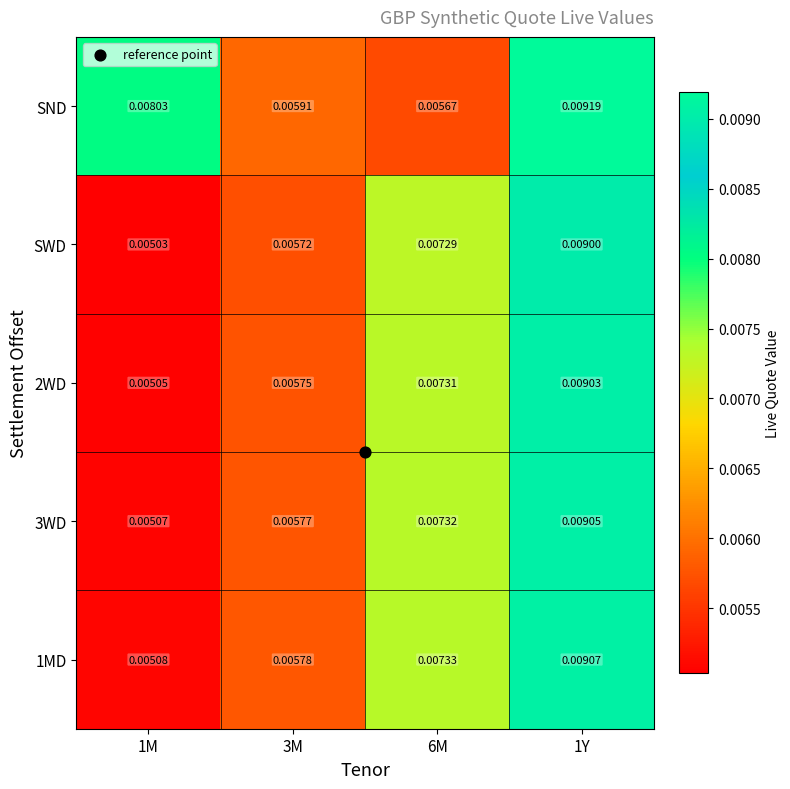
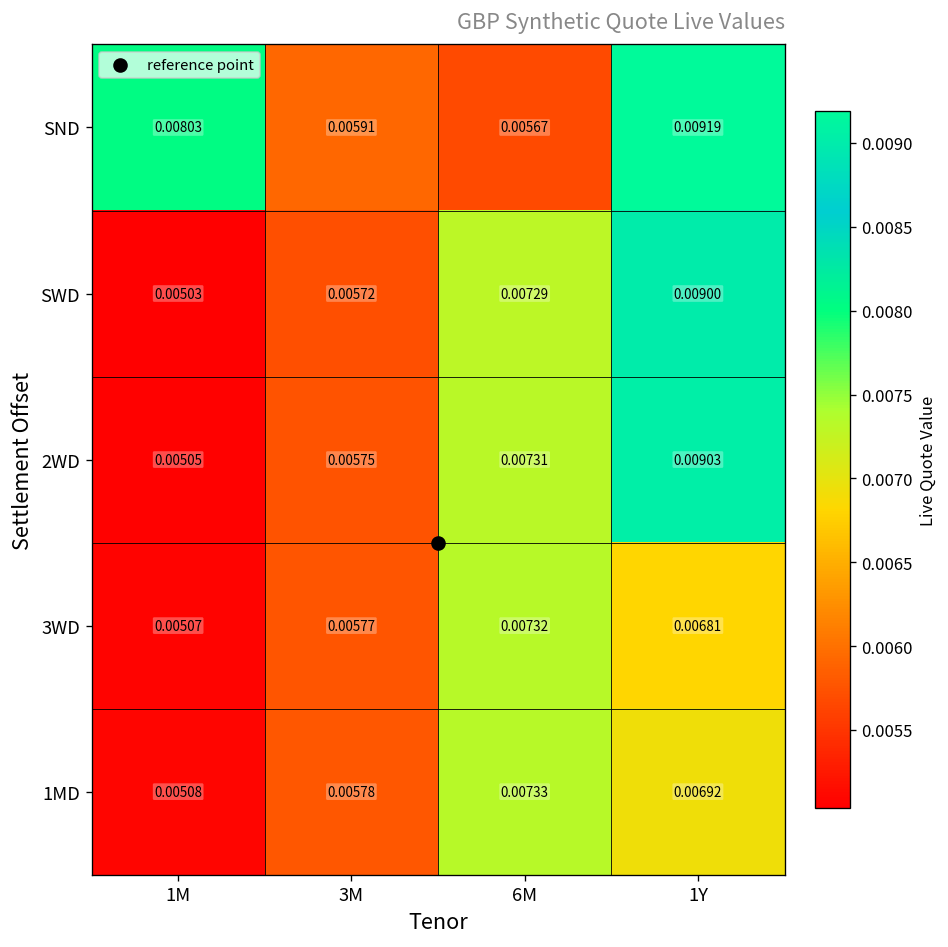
  {
    "3WD": {
-     "1Y": 0.00905
+     "1Y": 0.00681
    },
    "1MD": {
-     "1Y": 0.00907
+     "1Y": 0.00692
    }
  }
